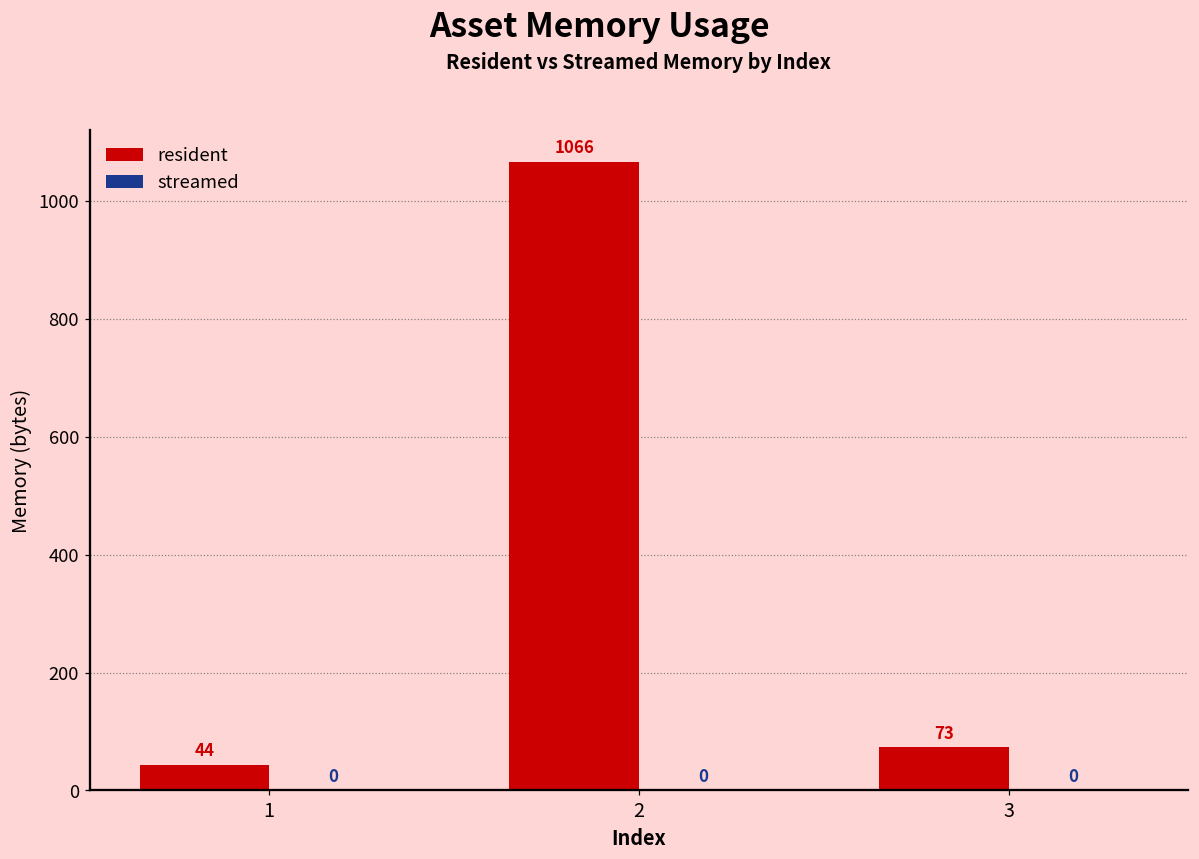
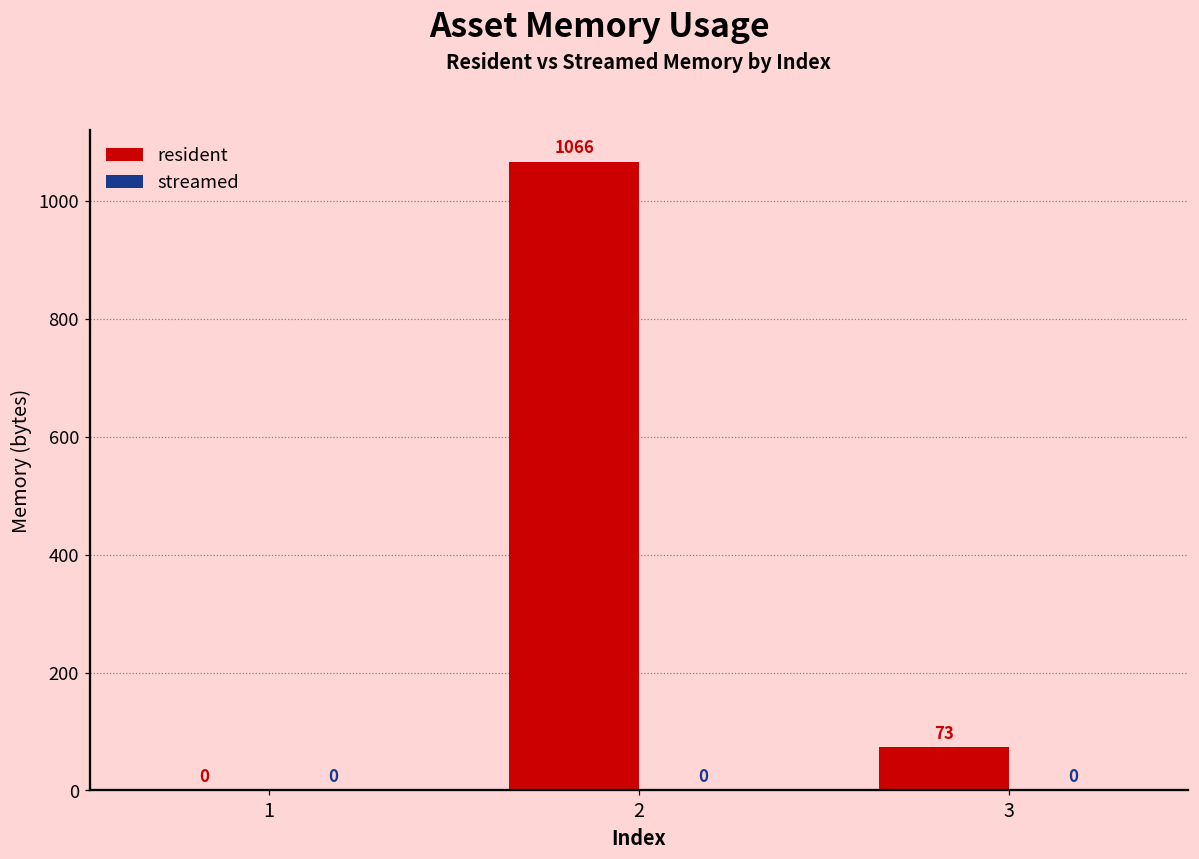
  {
    "resident": {
-     "1": 44,
+     "1": 0,
      "2": 1066,
      "3": 73
    },
    "streamed": {
      "1": 0,
      "2": 0,
      "3": 0
    }
  }
